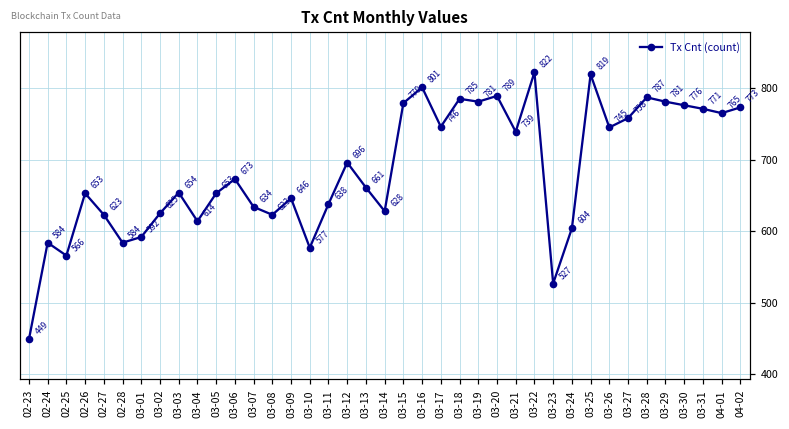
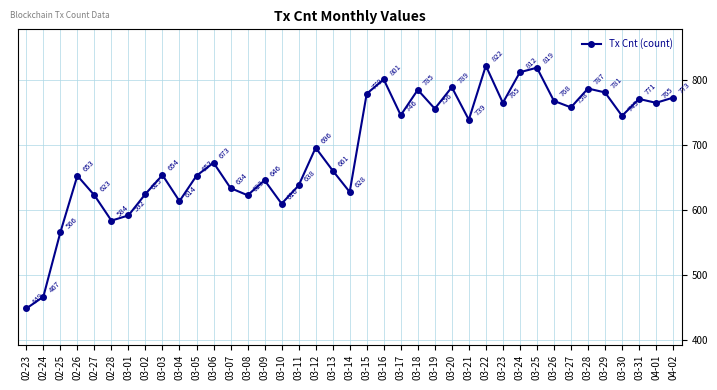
  {
-   "02-24": 584,
+   "02-24": 467,
    "02-25": 566,
    "02-26": 653,
    "02-27": 623,
    "03-01": 592,
    "03-03": 654,
    "03-04": 614,
    "03-06": 673,
    "03-07": 634,
    "03-09": 646,
-   "03-10": 577,
+   "03-10": 610,
    "03-11": 638,
    "03-12": 696,
    "03-13": 661,
    "03-14": 628,
    "03-16": 801,
    "03-17": 746,
    "03-18": 785,
-   "03-19": 781,
+   "03-19": 756,
    "03-20": 789,
    "03-21": 739,
    "03-22": 822,
-   "03-23": 527,
-   "03-24": 604,
+   "03-23": 765,
+   "03-24": 812,
    "03-25": 819,
-   "03-26": 745,
+   "03-26": 768,
    "03-27": 758,
    "03-28": 787,
    "03-29": 781,
-   "03-30": 776,
+   "03-30": 745,
    "03-31": 771,
    "04-02": 773
  }
